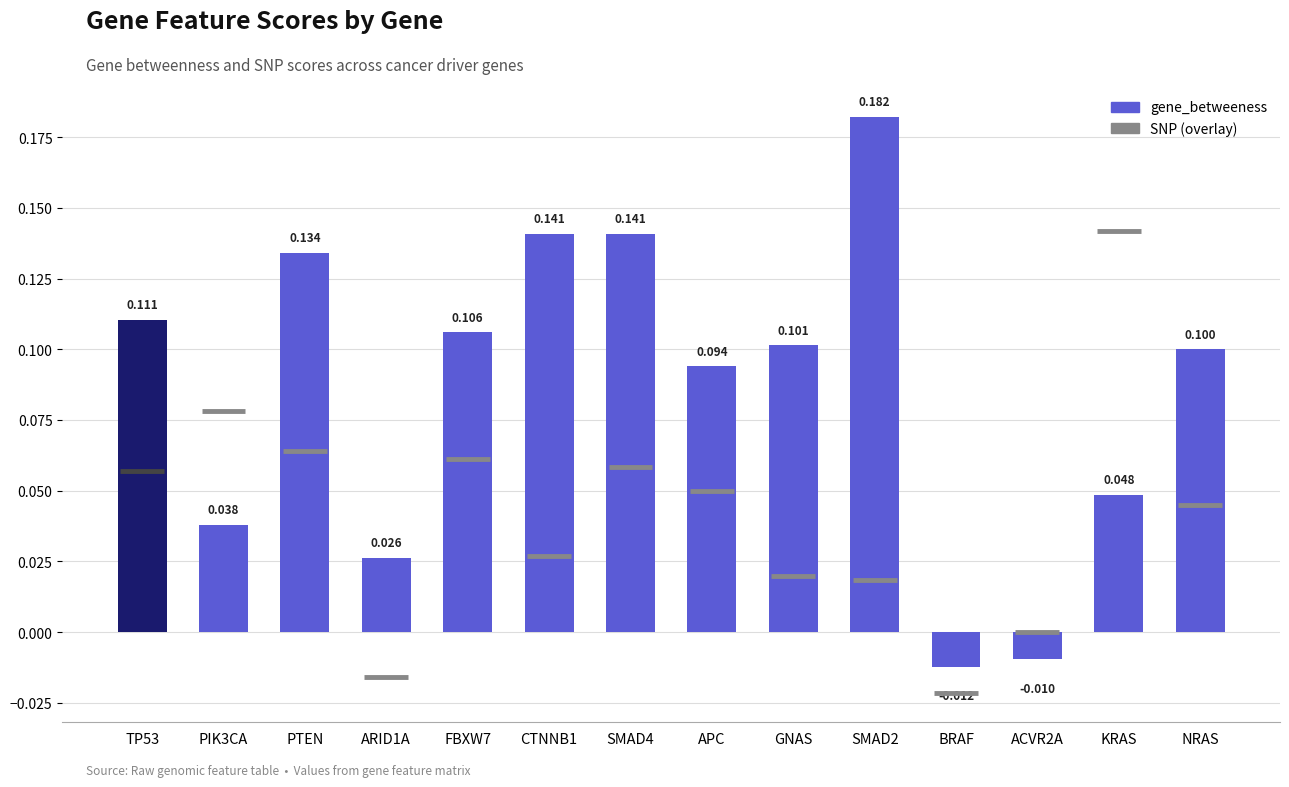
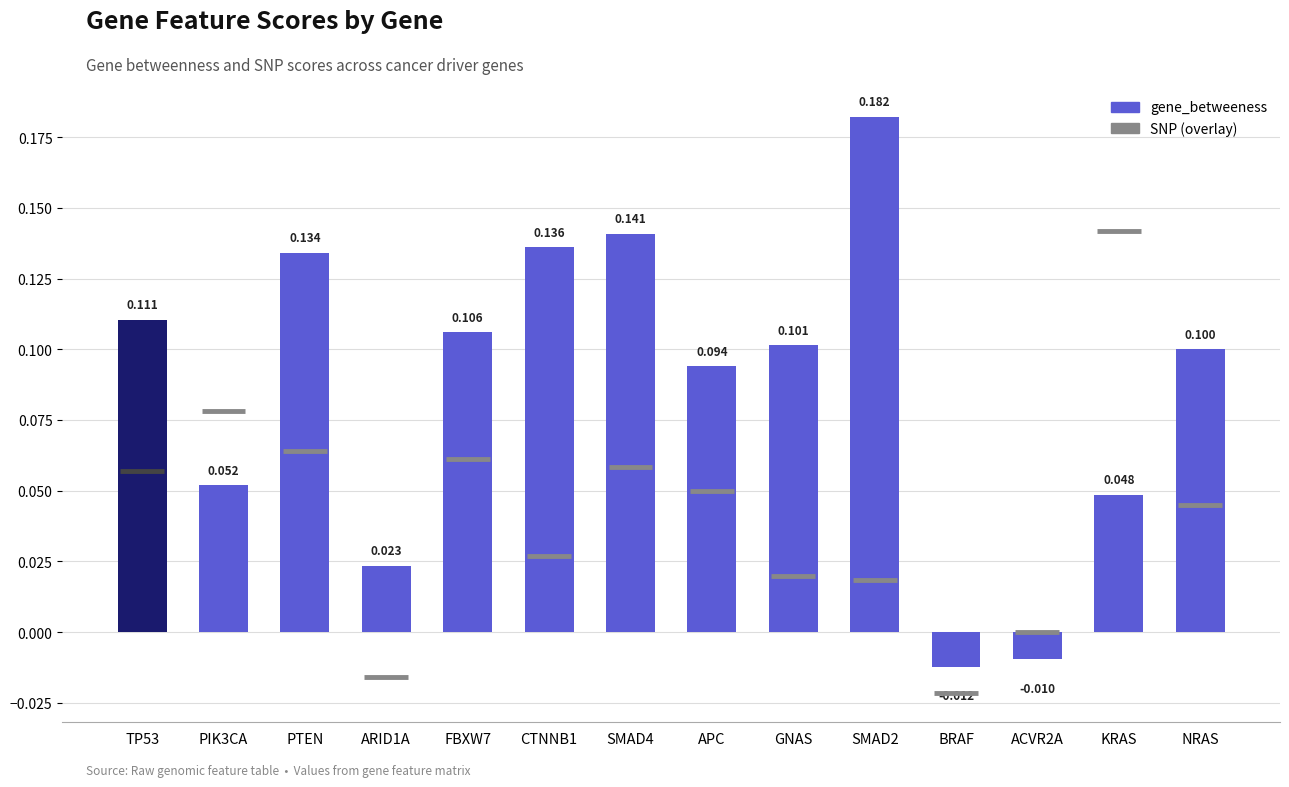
  {
    "TP53": 0.111,
-   "PIK3CA": 0.038,
+   "PIK3CA": 0.052,
    "PTEN": 0.134,
-   "ARID1A": 0.026,
+   "ARID1A": 0.023,
    "FBXW7": 0.106,
-   "CTNNB1": 0.141,
+   "CTNNB1": 0.136,
    "SMAD4": 0.141,
    "APC": 0.094,
    "GNAS": 0.101,
    "SMAD2": 0.182,
    "BRAF": -0.012,
    "ACVR2A": -0.010,
    "KRAS": 0.048,
    "NRAS": 0.100
  }
